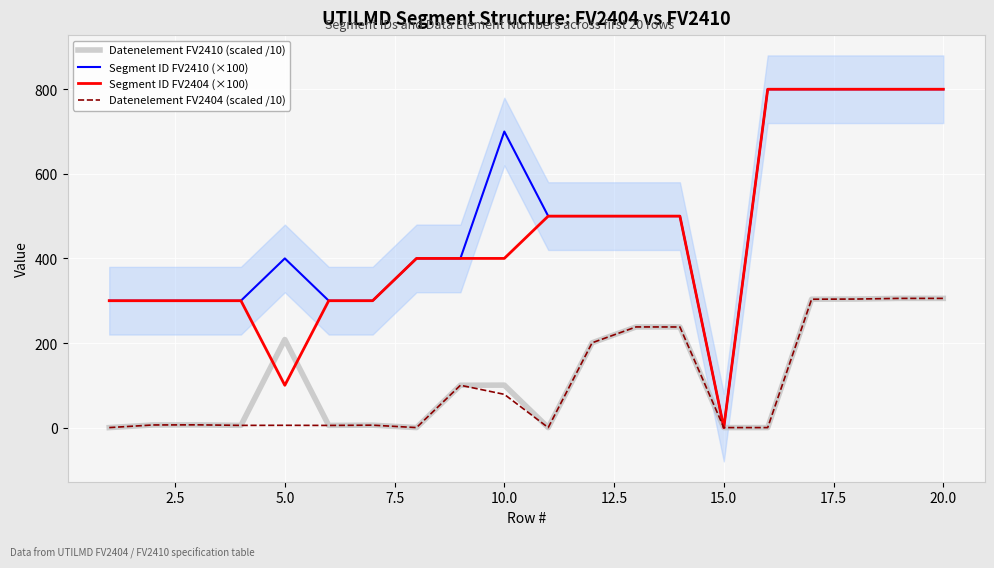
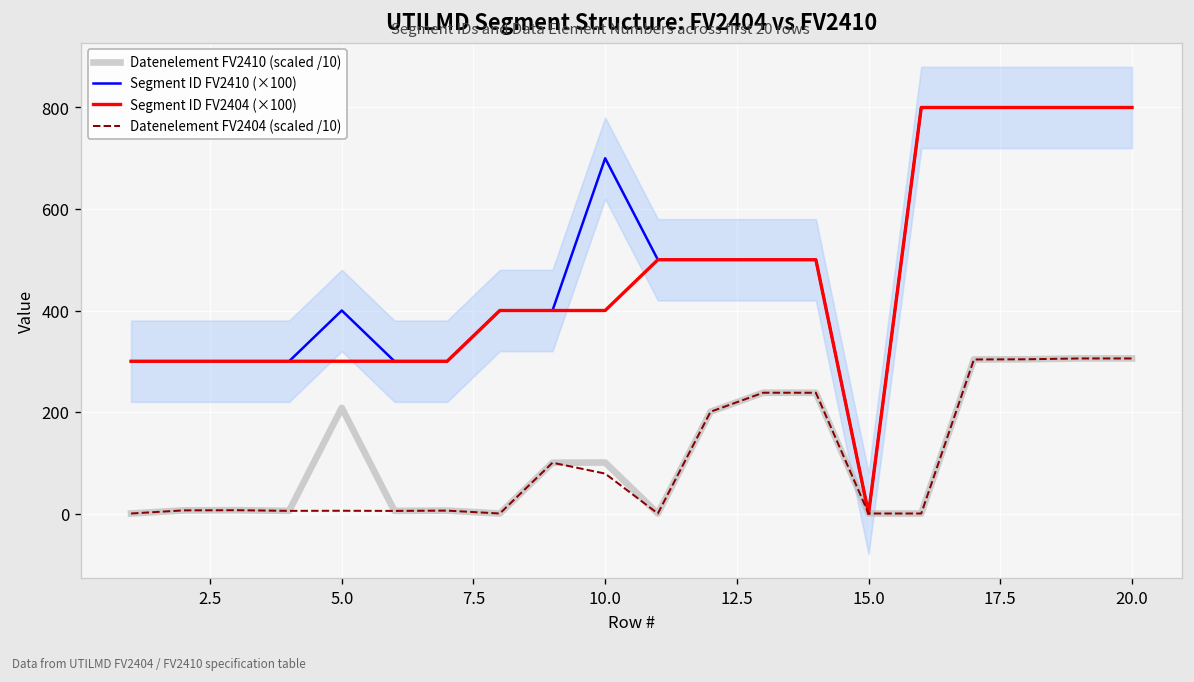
  {
    "Datenelement FV2410 (scaled /10)": {
      "5.0": 210,
      "10.0": 100
    },
    "Segment ID FV2410 (×100)": {
      "5.0": 400,
      "10.0": 700
    },
    "Segment ID FV2404 (×100)": {
-     "5.0": 100,
+     "5.0": 300,
      "10.0": 400
    },
    "Datenelement FV2404 (scaled /10)": {
      "5.0": 10,
      "10.0": 80
    }
  }
